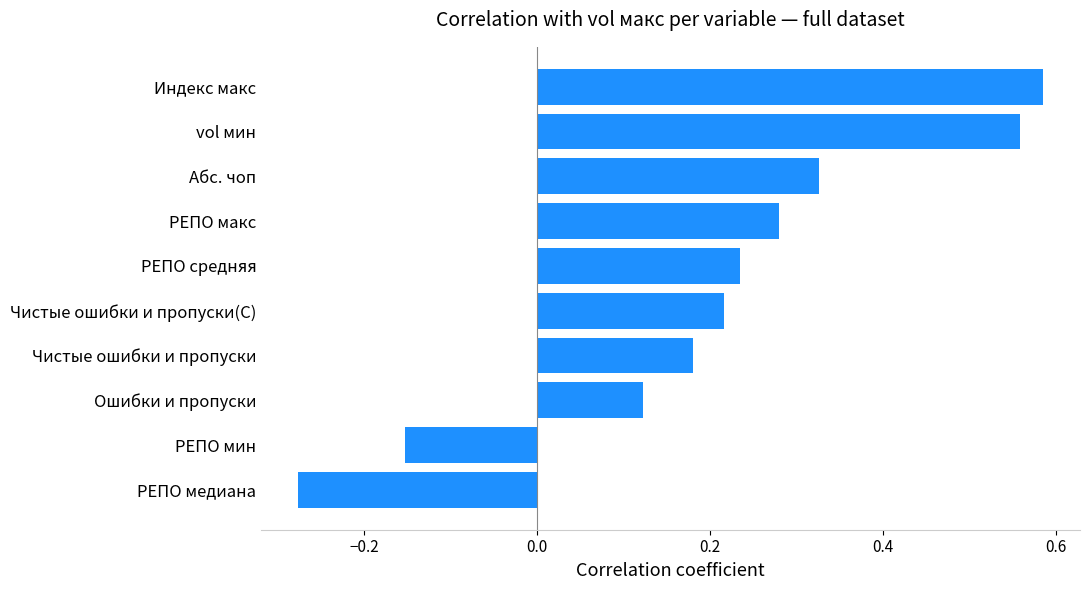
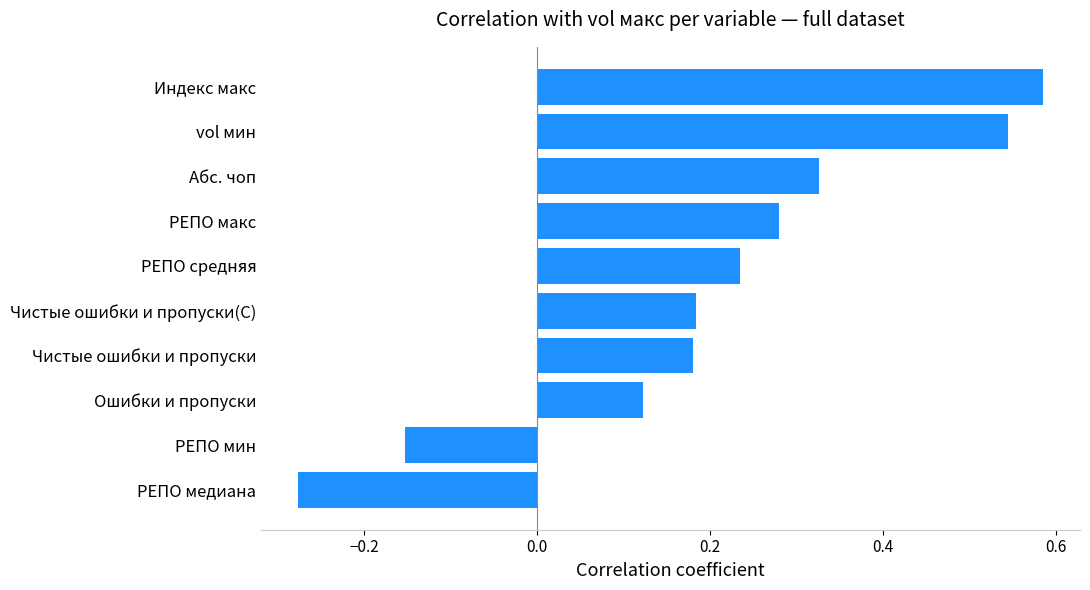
  {
    "Индекс макс": 0.58,
-   "vol мин": 0.56,
+   "vol мин": 0.54,
    "Абс. чоп": 0.33,
    "РЕПО макс": 0.28,
    "РЕПО средняя": 0.23,
-   "Чистые ошибки и пропуски(С)": 0.22,
+   "Чистые ошибки и пропуски(С)": 0.18,
    "Чистые ошибки и пропуски": 0.18,
    "Ошибки и пропуски": 0.12,
    "РЕПО мин": -0.15,
    "РЕПО медиана": -0.28
  }
